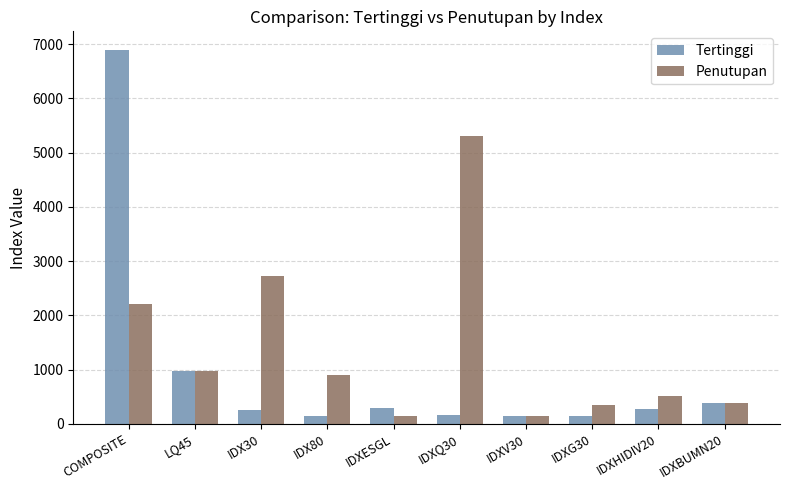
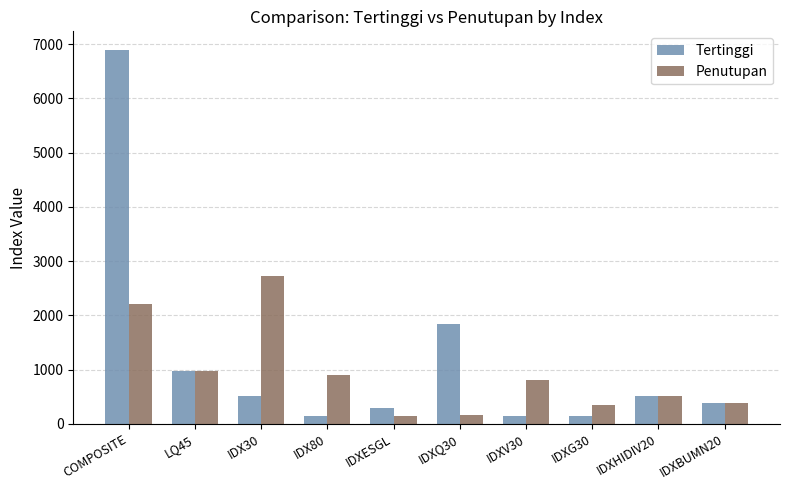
  {
    "Tertinggi": {
      "COMPOSITE": 6900,
      "LQ45": 1000,
-     "IDX30": 200,
+     "IDX30": 500,
      "IDX80": 100,
      "IDXESGL": 300,
-     "IDXQ30": 200,
+     "IDXQ30": 1800,
      "IDXV30": 100,
      "IDXG30": 100,
-     "IDXHIDIV20": 300,
+     "IDXHIDIV20": 500,
      "IDXBUMN20": 400
    },
    "Penutupan": {
      "COMPOSITE": 2200,
      "LQ45": 1000,
      "IDX30": 2700,
      "IDX80": 900,
      "IDXESGL": 100,
-     "IDXQ30": 5300,
-     "IDXV30": 100,
+     "IDXQ30": 200,
+     "IDXV30": 800,
      "IDXG30": 300,
      "IDXHIDIV20": 500,
      "IDXBUMN20": 400
    }
  }
